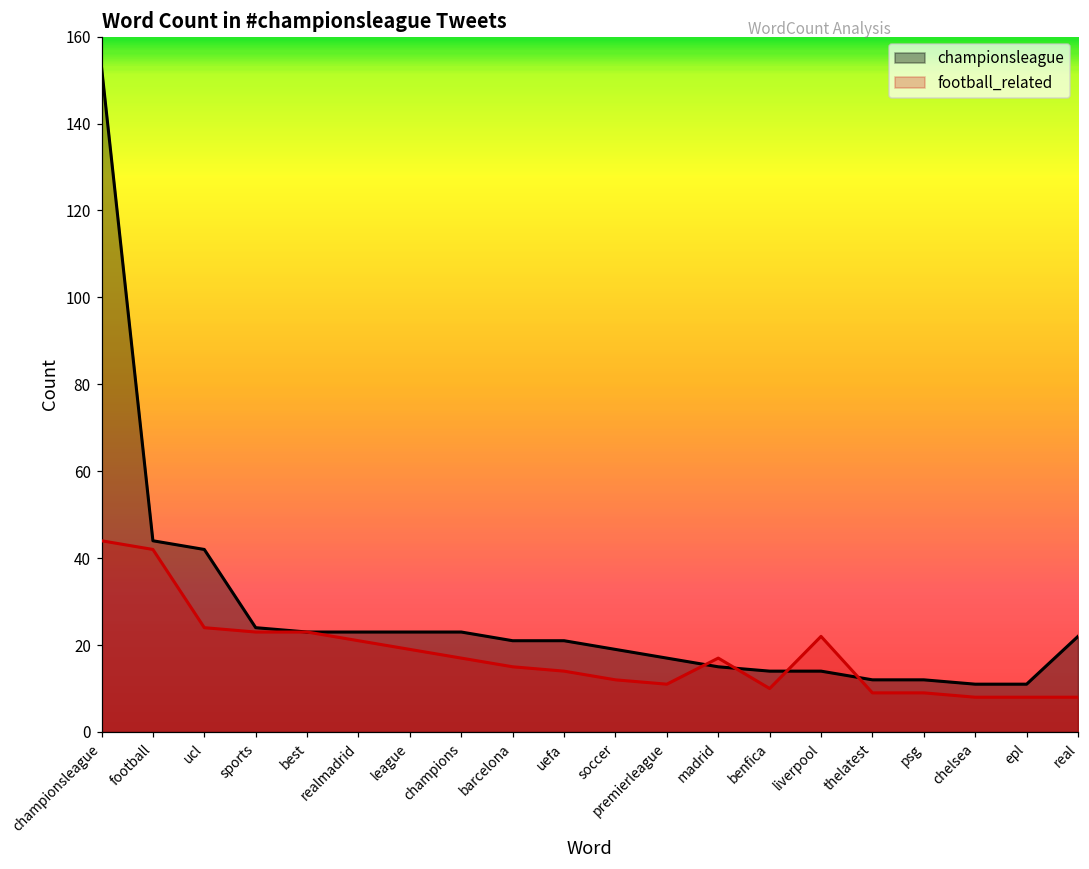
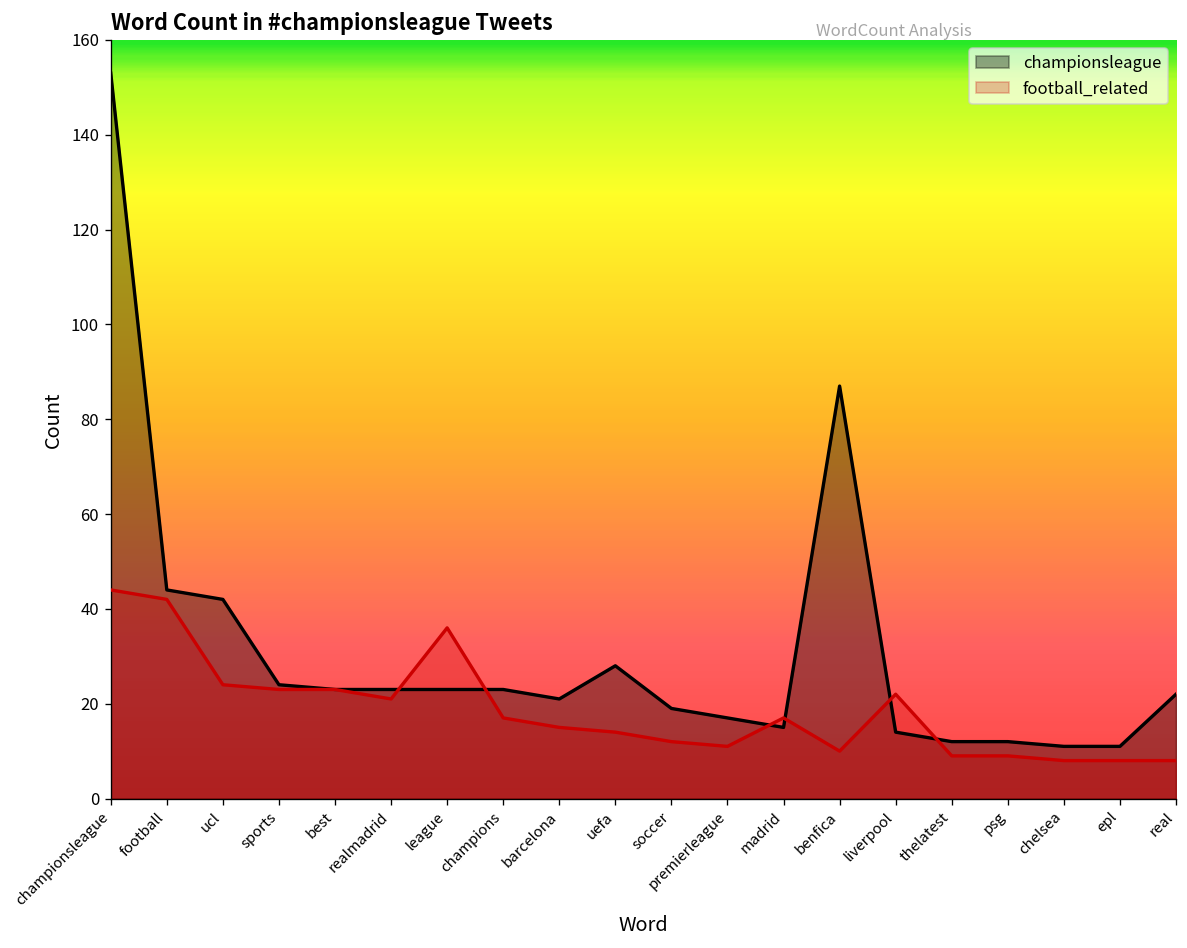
  {
    "championsleague": {
      "championsleague": 153,
      "football": 44,
      "ucl": 42,
      "sports": 24,
      "realmadrid": 23,
      "league": 23,
      "champions": 23,
      "barcelona": 21,
-     "uefa": 21,
+     "uefa": 28,
      "soccer": 19,
      "premierleague": 17,
      "madrid": 15,
-     "benfica": 14,
+     "benfica": 87,
      "liverpool": 14,
      "thelatest": 12,
      "psg": 12,
      "chelsea": 11,
      "epl": 11,
      "real": 22
    },
    "football_related": {
      "championsleague": 44,
      "football": 42,
      "ucl": 24,
      "sports": 23,
      "realmadrid": 21,
-     "league": 19,
+     "league": 36,
      "champions": 17,
      "barcelona": 15,
      "uefa": 14,
      "soccer": 12,
      "premierleague": 11,
      "madrid": 17,
      "benfica": 10,
      "liverpool": 22,
      "thelatest": 9,
      "psg": 9,
      "chelsea": 8,
      "epl": 8,
      "real": 8
    }
  }
